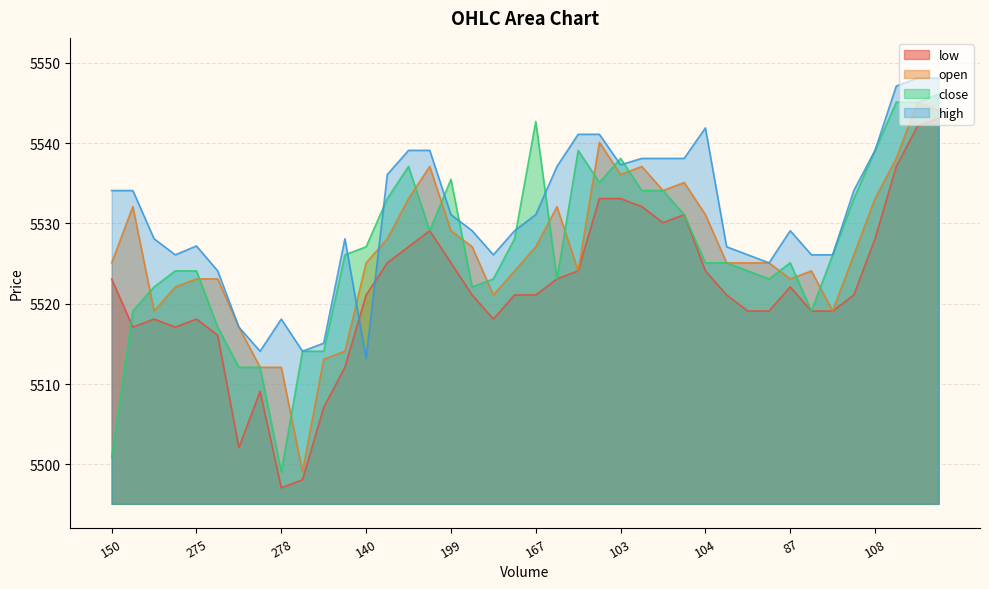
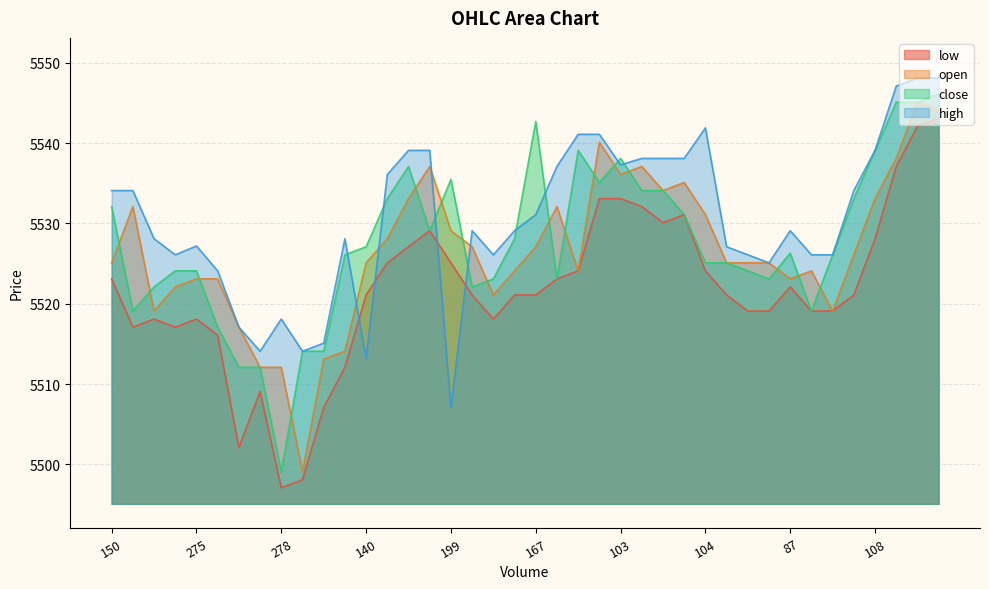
  {
    "close": {
-     "150": 5501,
+     "150": 5532,
      "275": 5524,
      "278": 5499,
      "140": 5527,
      "199": 5536,
      "167": 5543,
      "103": 5538,
      "104": 5525,
-     "87": 5525
+     "87": 5526
    },
    "high": {
      "150": 5534,
      "275": 5527,
      "278": 5518,
      "140": 5513,
-     "199": 5531,
+     "199": 5507,
      "167": 5531,
      "103": 5537,
      "104": 5542,
      "87": 5529
    }
  }
